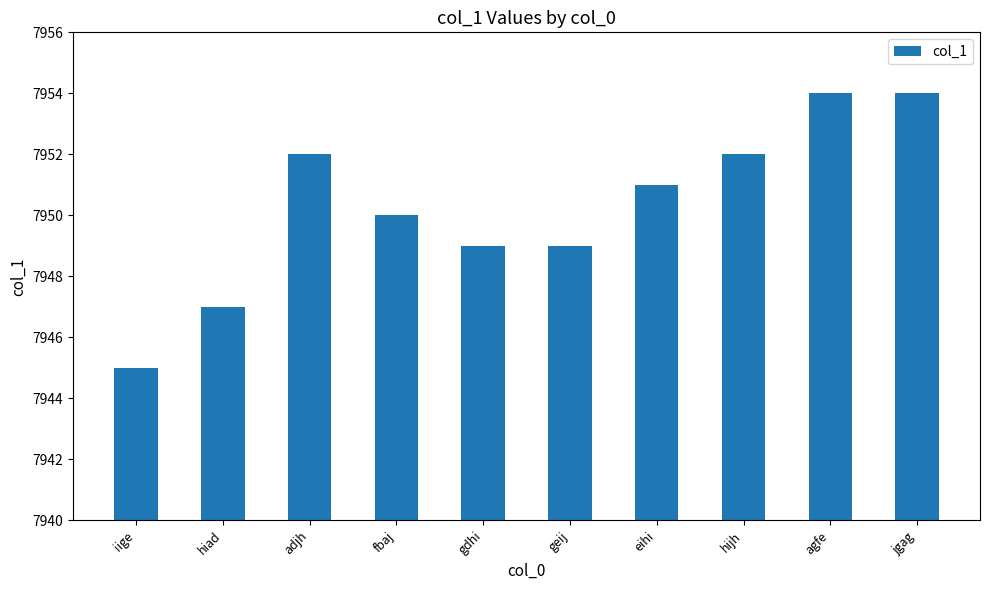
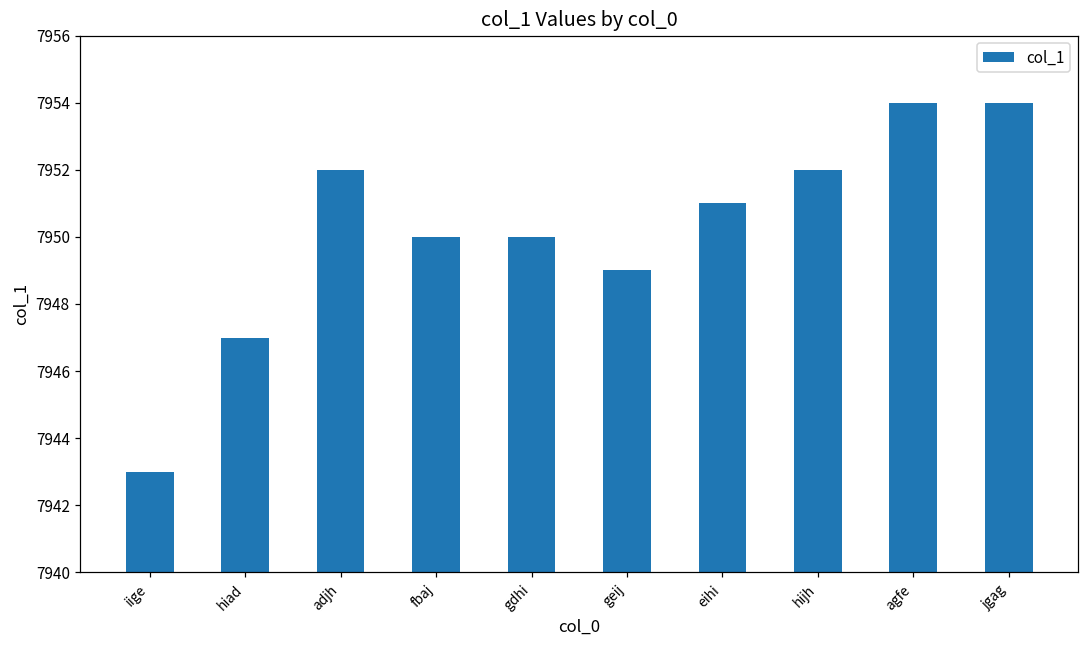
  {
-   "iige": 7945,
+   "iige": 7943,
    "hiad": 7947,
    "adjh": 7952,
    "fbaj": 7950,
-   "gdhi": 7949,
+   "gdhi": 7950,
    "geij": 7949,
    "eihi": 7951,
    "hijh": 7952,
    "agfe": 7954,
    "jgag": 7954
  }
